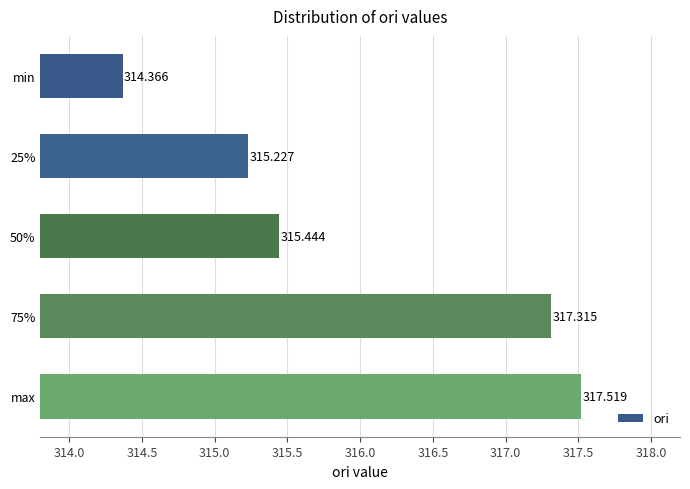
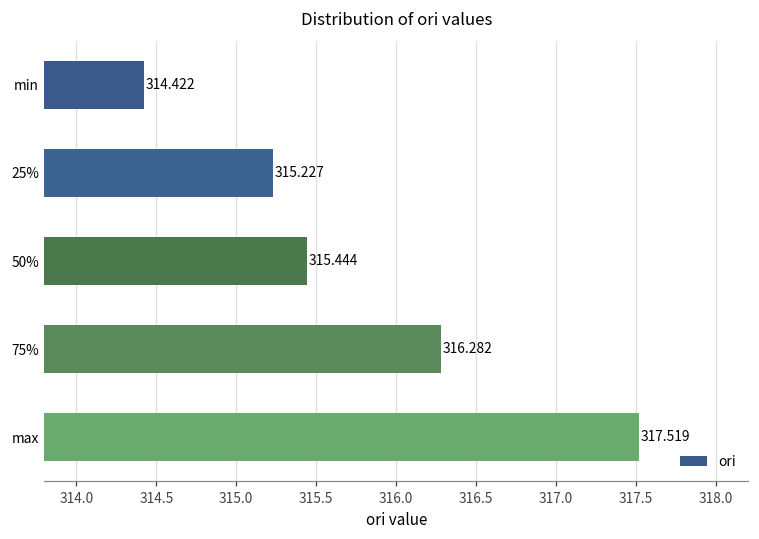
  {
-   "min": 314.366,
+   "min": 314.422,
    "25%": 315.227,
    "50%": 315.444,
-   "75%": 317.315,
+   "75%": 316.282,
    "max": 317.519
  }
